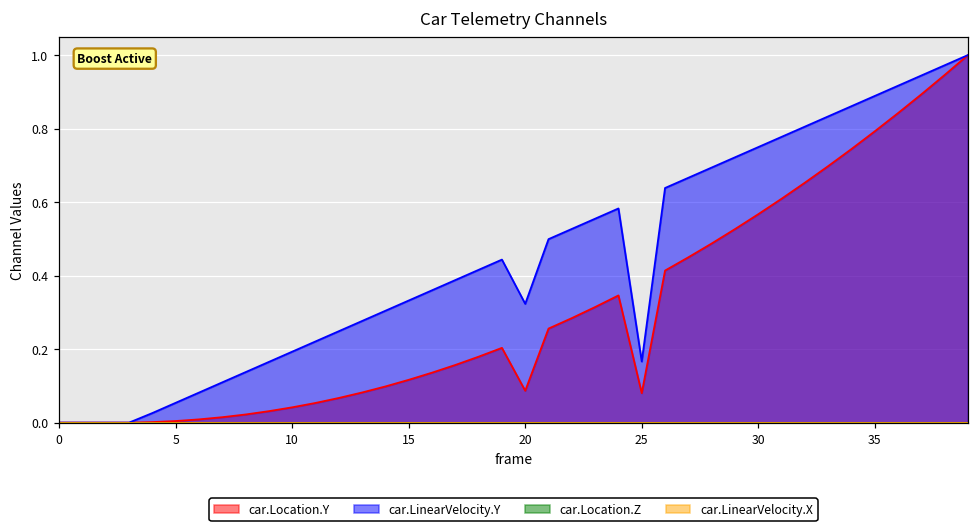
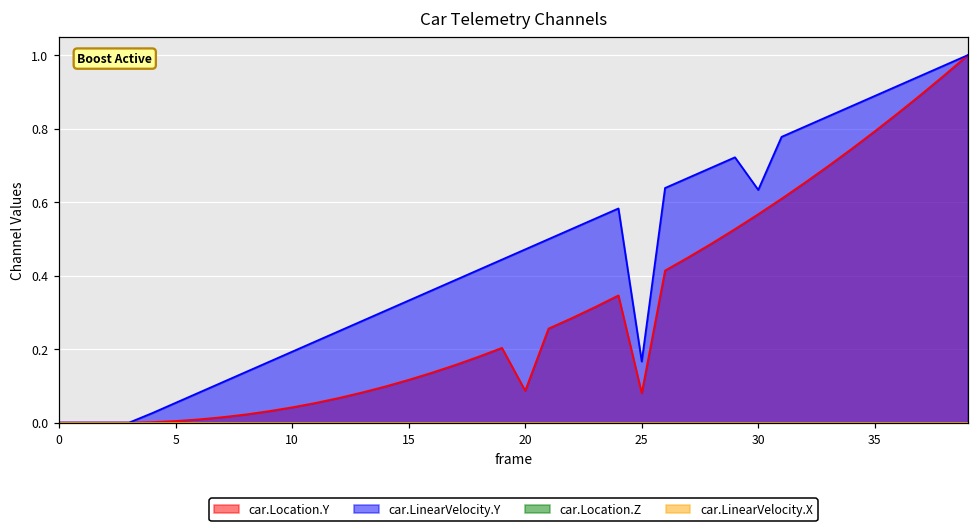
  {
    "car.Location.Y": {
      "10": 0.04,
      "15": 0.12,
      "20": 0.09,
      "25": 0.08,
      "30": 0.57,
      "35": 0.79
    },
    "car.LinearVelocity.Y": {
      "5": 0.05,
      "10": 0.19,
      "15": 0.33,
-     "20": 0.32,
+     "20": 0.47,
      "25": 0.17,
-     "30": 0.75,
+     "30": 0.63,
      "35": 0.89
    },
    "car.LinearVelocity.X": {
      "10": 0.00,
      "15": 0.00,
      "20": 0.00,
      "25": 0.00,
      "30": 0.00,
      "35": 0.00
    }
  }
